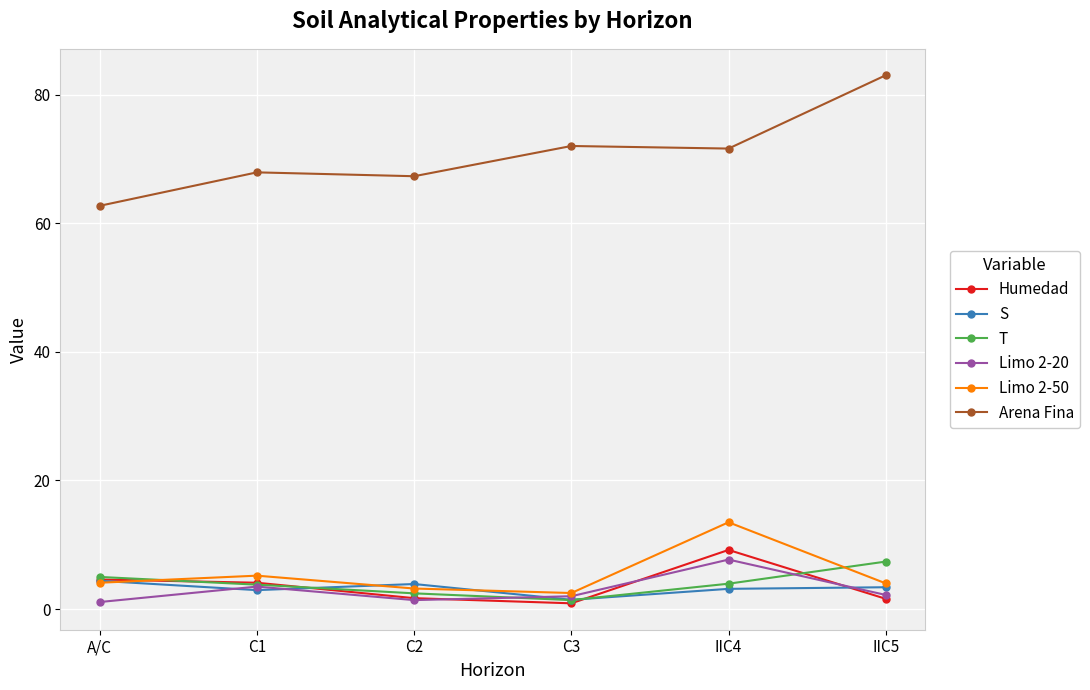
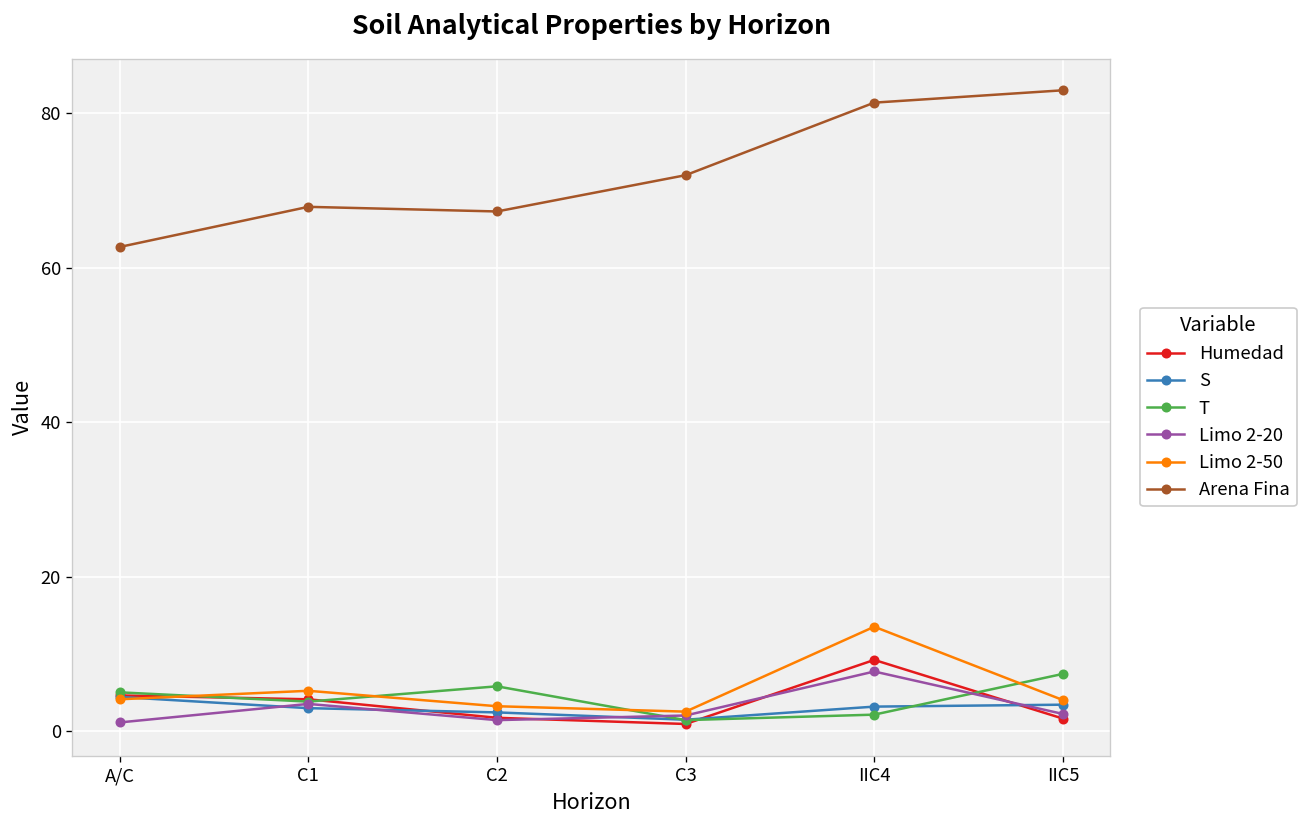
  {
    "Humedad": {
      "C3": 1,
      "IIC4": 9,
      "IIC5": 2
    },
    "S": {
      "C1": 3,
-     "C2": 4,
+     "C2": 2,
      "IIC4": 3,
      "IIC5": 3
    },
    "T": {
      "A/C": 5,
-     "C2": 2,
-     "IIC4": 4,
+     "C2": 6,
+     "IIC4": 2,
      "IIC5": 7
    },
    "Limo 2-20": {
      "A/C": 1,
      "C3": 2,
      "IIC4": 8,
      "IIC5": 2
    },
    "Limo 2-50": {
      "C1": 5,
      "C2": 3,
      "C3": 3,
      "IIC4": 14,
      "IIC5": 4
    },
    "Arena Fina": {
      "A/C": 63,
      "C1": 68,
      "C2": 67,
      "C3": 72,
-     "IIC4": 72,
+     "IIC4": 81,
      "IIC5": 83
    }
  }
